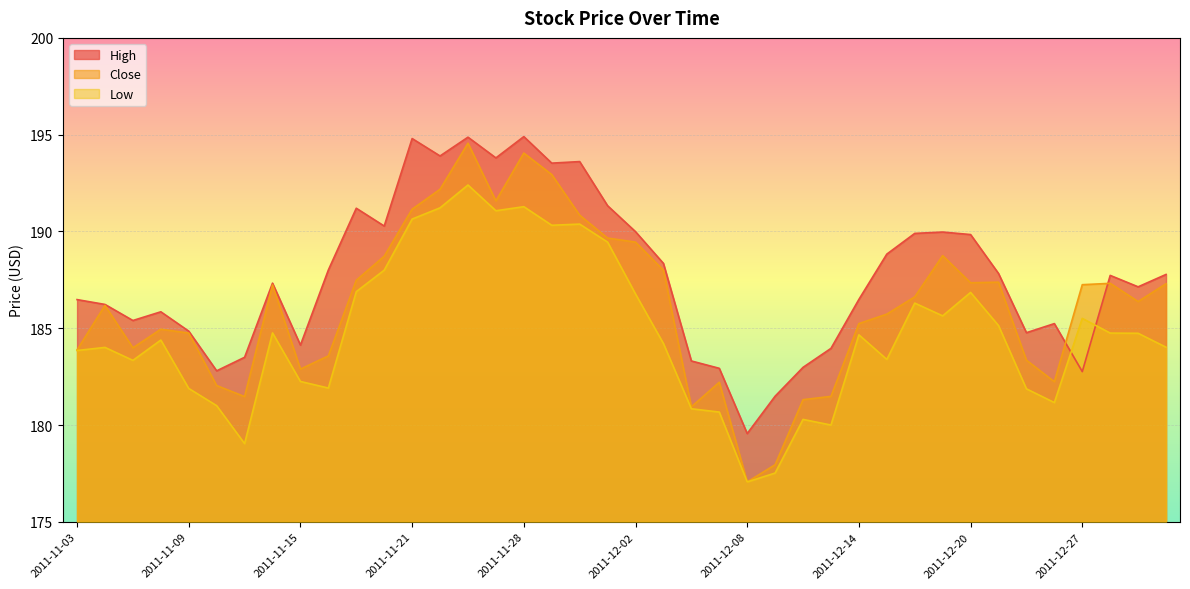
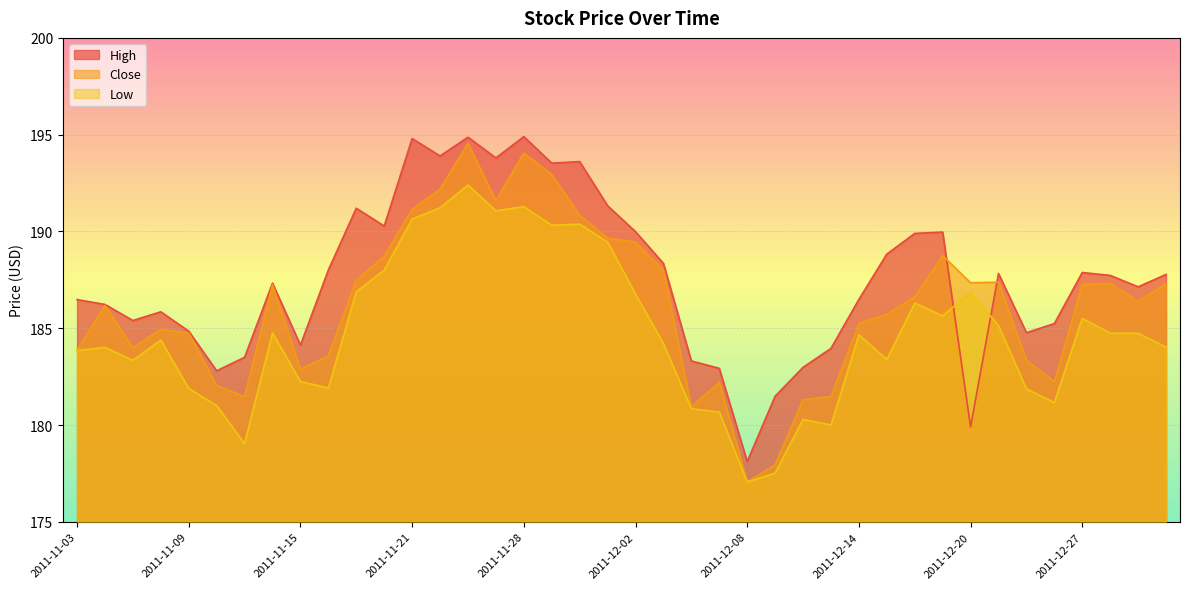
  {
    "High": {
      "2011-11-03": 186.5,
      "2011-11-15": 184.1,
      "2011-11-21": 194.8,
      "2011-11-28": 194.9,
      "2011-12-02": 190.0,
-     "2011-12-08": 179.6,
+     "2011-12-08": 178.1,
      "2011-12-14": 186.5,
-     "2011-12-20": 189.8,
-     "2011-12-27": 182.8
+     "2011-12-20": 179.9,
+     "2011-12-27": 187.9
    }
  }
